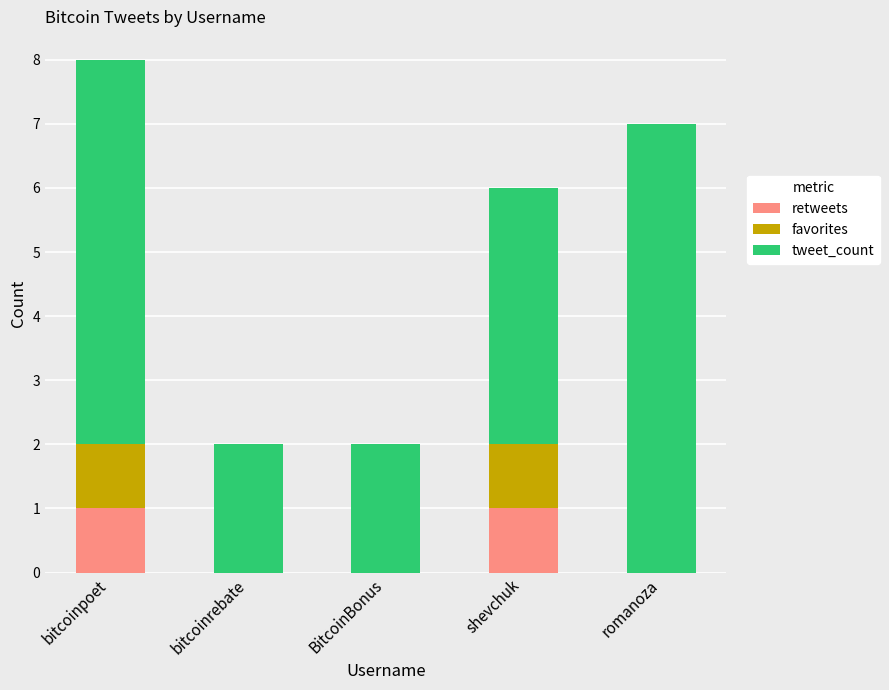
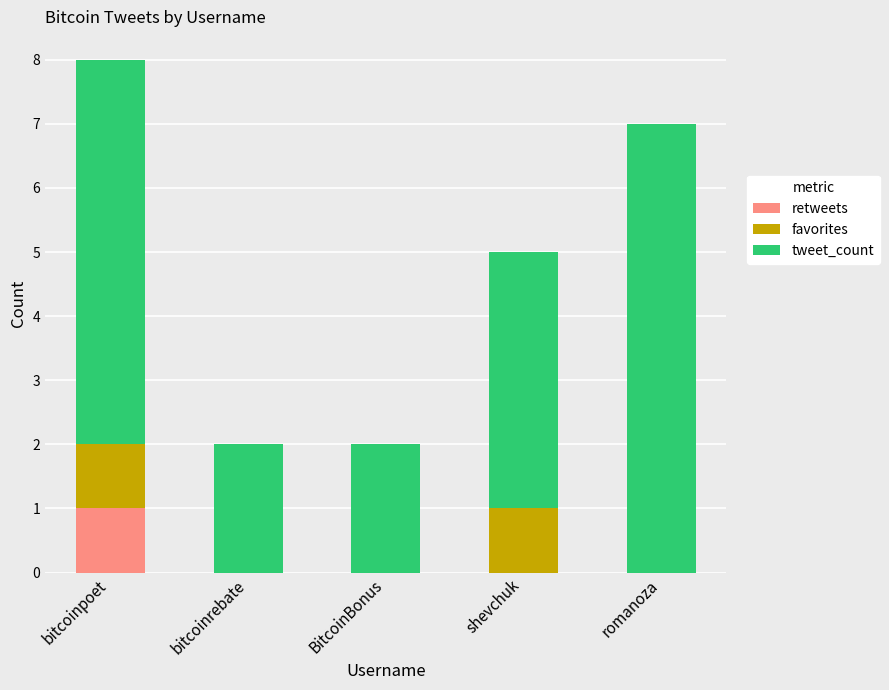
  {
    "retweets": {
      "bitcoinpoet": 1,
      "bitcoinrebate": 0,
      "BitcoinBonus": 0,
-     "shevchuk": 1,
+     "shevchuk": 0,
      "romanoza": 0
    },
    "tweet_count": {
      "bitcoinpoet": 6,
      "bitcoinrebate": 2,
      "BitcoinBonus": 2,
      "shevchuk": 4,
      "romanoza": 7
    }
  }
